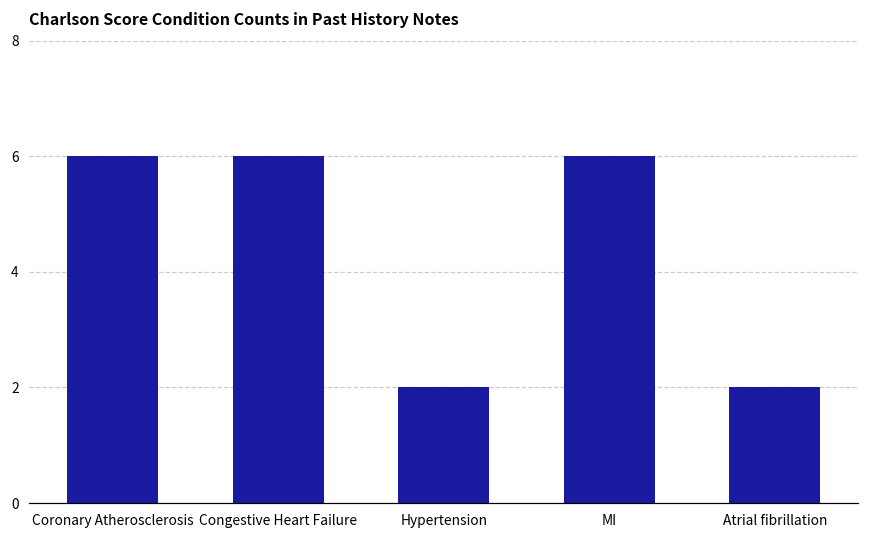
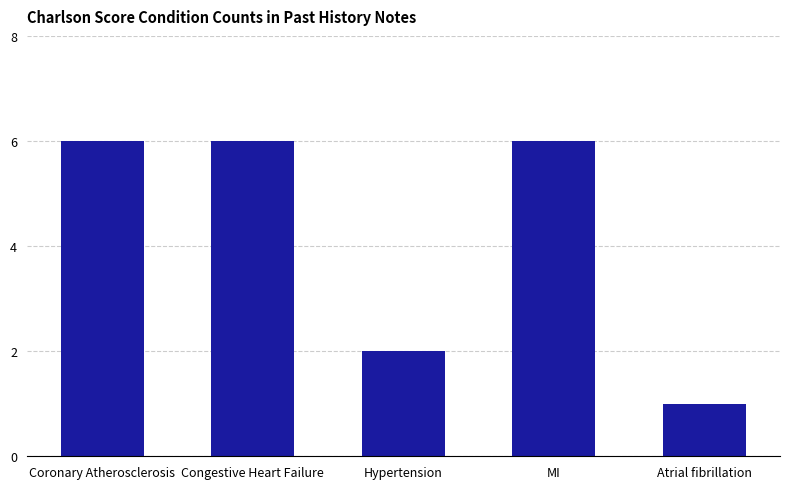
  {
    "Coronary Atherosclerosis": 6,
    "Congestive Heart Failure": 6,
    "Hypertension": 2,
    "MI": 6,
-   "Atrial fibrillation": 2
+   "Atrial fibrillation": 1
  }
